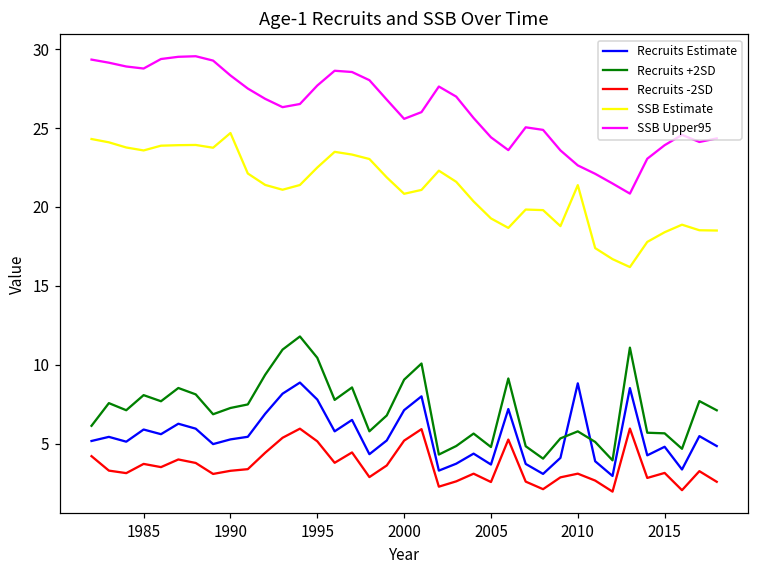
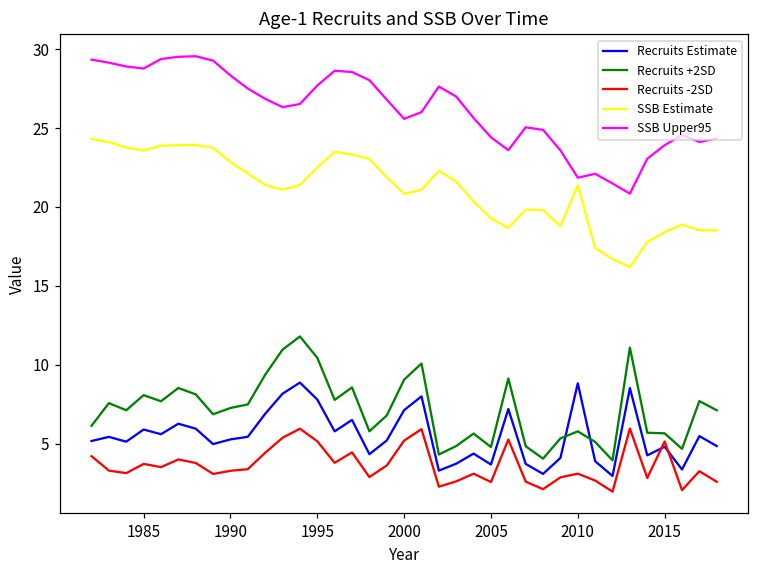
  {
    "Recruits Estimate": {
      "1985": 5.9,
      "1990": 5.3,
      "1995": 7.8,
      "2000": 7.1,
      "2005": 3.7,
      "2010": 8.8,
      "2015": 4.8
    },
    "Recruits +2SD": {
      "1985": 8.1,
      "1990": 7.3,
      "1995": 10.4,
      "2000": 9.1,
      "2005": 4.8,
      "2010": 5.8,
      "2015": 5.7
    },
    "Recruits -2SD": {
      "1985": 3.7,
      "1990": 3.3,
      "1995": 5.1,
      "2000": 5.2,
      "2005": 2.6,
      "2010": 3.1,
-     "2015": 3.1
+     "2015": 5.1
    },
    "SSB Estimate": {
      "1985": 23.6,
-     "1990": 24.7,
+     "1990": 22.8,
      "1995": 22.5,
      "2000": 20.8,
      "2005": 19.3,
      "2010": 21.4,
      "2015": 18.4
    },
    "SSB Upper95": {
      "1985": 28.8,
      "1990": 28.3,
      "1995": 27.7,
      "2000": 25.6,
      "2005": 24.4,
-     "2010": 22.6,
+     "2010": 21.9,
      "2015": 23.9
    }
  }
